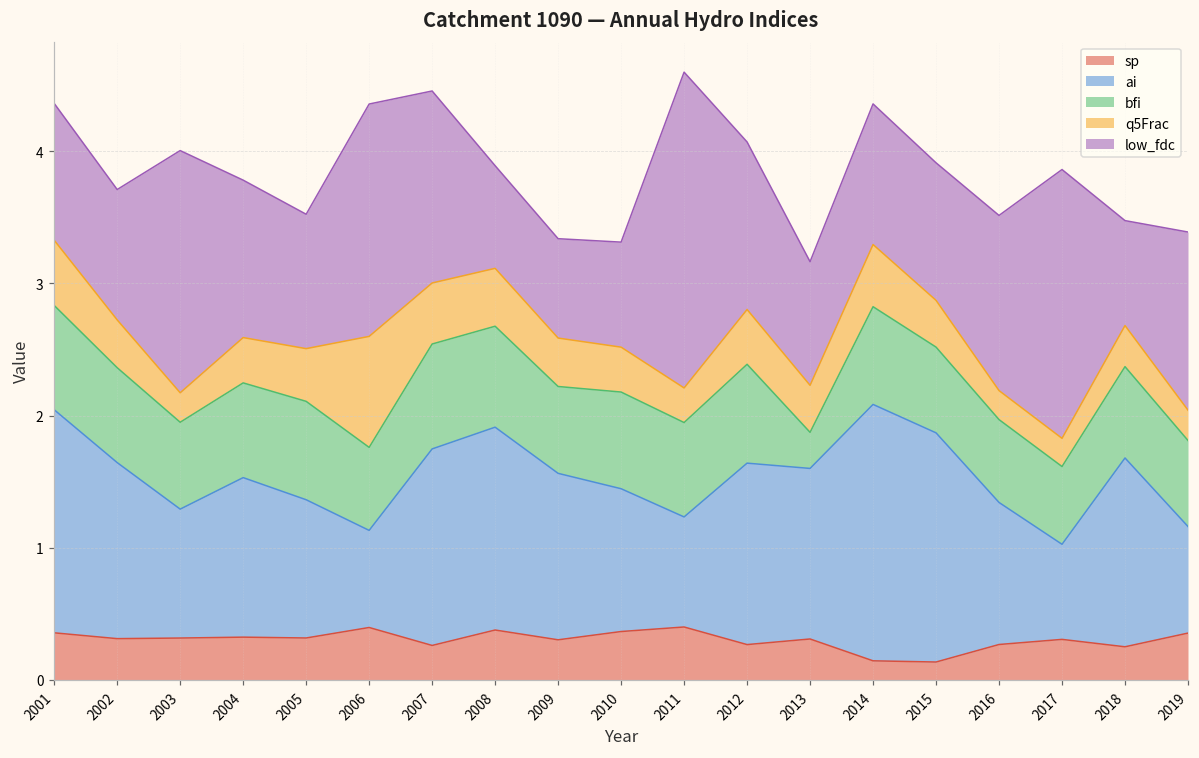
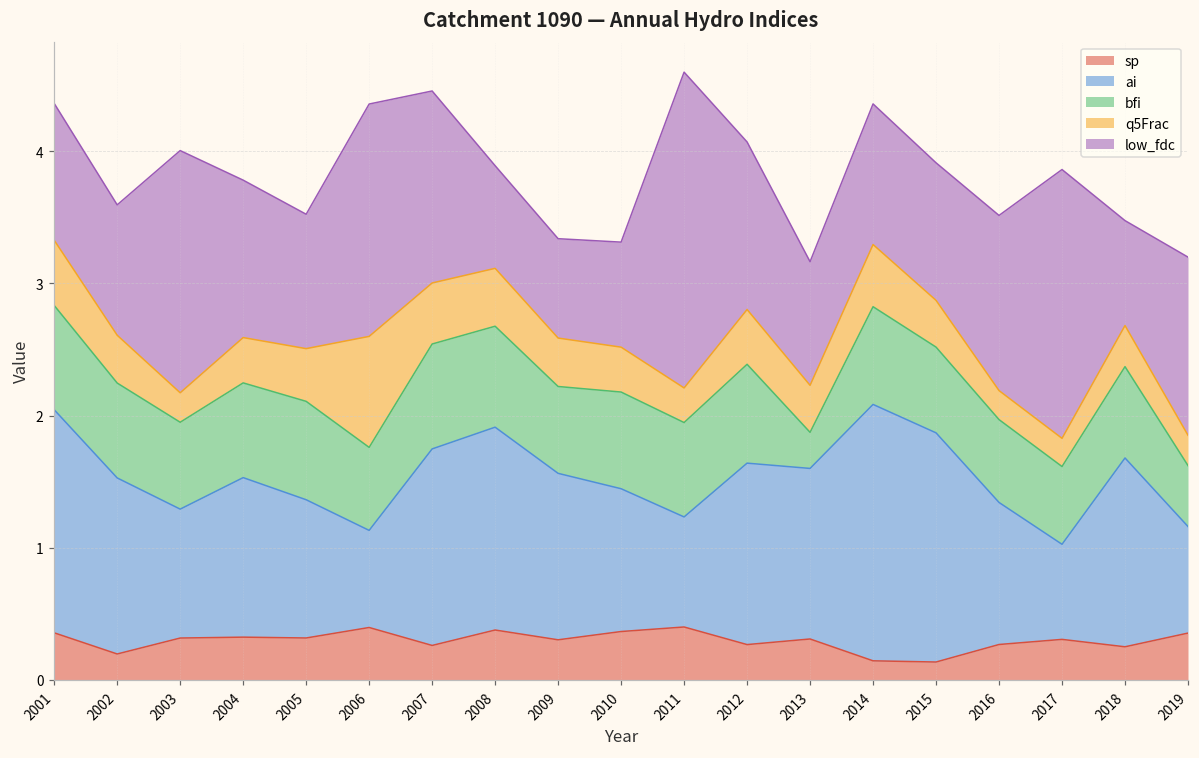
  {
    "sp": {
      "2001": 0.35,
-     "2002": 0.31,
+     "2002": 0.19,
      "2003": 0.31,
      "2004": 0.32,
      "2005": 0.32,
      "2006": 0.39,
      "2007": 0.26,
      "2008": 0.38,
      "2009": 0.30,
      "2010": 0.36,
      "2011": 0.40,
      "2012": 0.27,
      "2013": 0.31,
      "2014": 0.14,
      "2015": 0.13,
      "2016": 0.27,
      "2017": 0.30,
      "2018": 0.25,
      "2019": 0.35
    },
    "ai": {
      "2001": 1.69,
      "2002": 1.33,
      "2003": 0.98,
      "2004": 1.21,
      "2005": 1.05,
      "2006": 0.74,
      "2007": 1.49,
      "2008": 1.54,
      "2009": 1.26,
      "2010": 1.08,
      "2011": 0.83,
      "2012": 1.37,
      "2013": 1.29,
      "2014": 1.94,
      "2015": 1.74,
      "2016": 1.08,
      "2017": 0.72,
      "2018": 1.43,
      "2019": 0.81
    },
    "bfi": {
      "2001": 0.79,
      "2002": 0.72,
      "2003": 0.66,
      "2004": 0.72,
      "2005": 0.75,
      "2006": 0.63,
      "2007": 0.79,
      "2008": 0.76,
      "2009": 0.66,
      "2010": 0.73,
      "2011": 0.71,
      "2012": 0.75,
      "2013": 0.27,
      "2014": 0.74,
      "2015": 0.65,
      "2016": 0.63,
      "2017": 0.59,
      "2018": 0.69,
-     "2019": 0.65
+     "2019": 0.46
    },
    "q5Frac": {
      "2001": 0.49,
      "2002": 0.36,
      "2003": 0.22,
      "2004": 0.34,
      "2005": 0.40,
      "2006": 0.84,
      "2007": 0.46,
      "2008": 0.44,
      "2009": 0.37,
      "2010": 0.34,
      "2011": 0.26,
      "2012": 0.41,
      "2013": 0.36,
      "2014": 0.47,
      "2015": 0.35,
      "2016": 0.22,
      "2017": 0.21,
      "2018": 0.31,
      "2019": 0.23
    },
    "low_fdc": {
      "2001": 1.04,
      "2002": 0.99,
      "2003": 1.83,
      "2004": 1.19,
      "2005": 1.02,
      "2006": 1.76,
      "2007": 1.45,
      "2008": 0.78,
      "2009": 0.75,
      "2010": 0.80,
      "2011": 2.39,
      "2012": 1.27,
      "2013": 0.94,
      "2014": 1.07,
      "2015": 1.04,
      "2016": 1.33,
      "2017": 2.04,
      "2018": 0.79,
      "2019": 1.35
    }
  }
